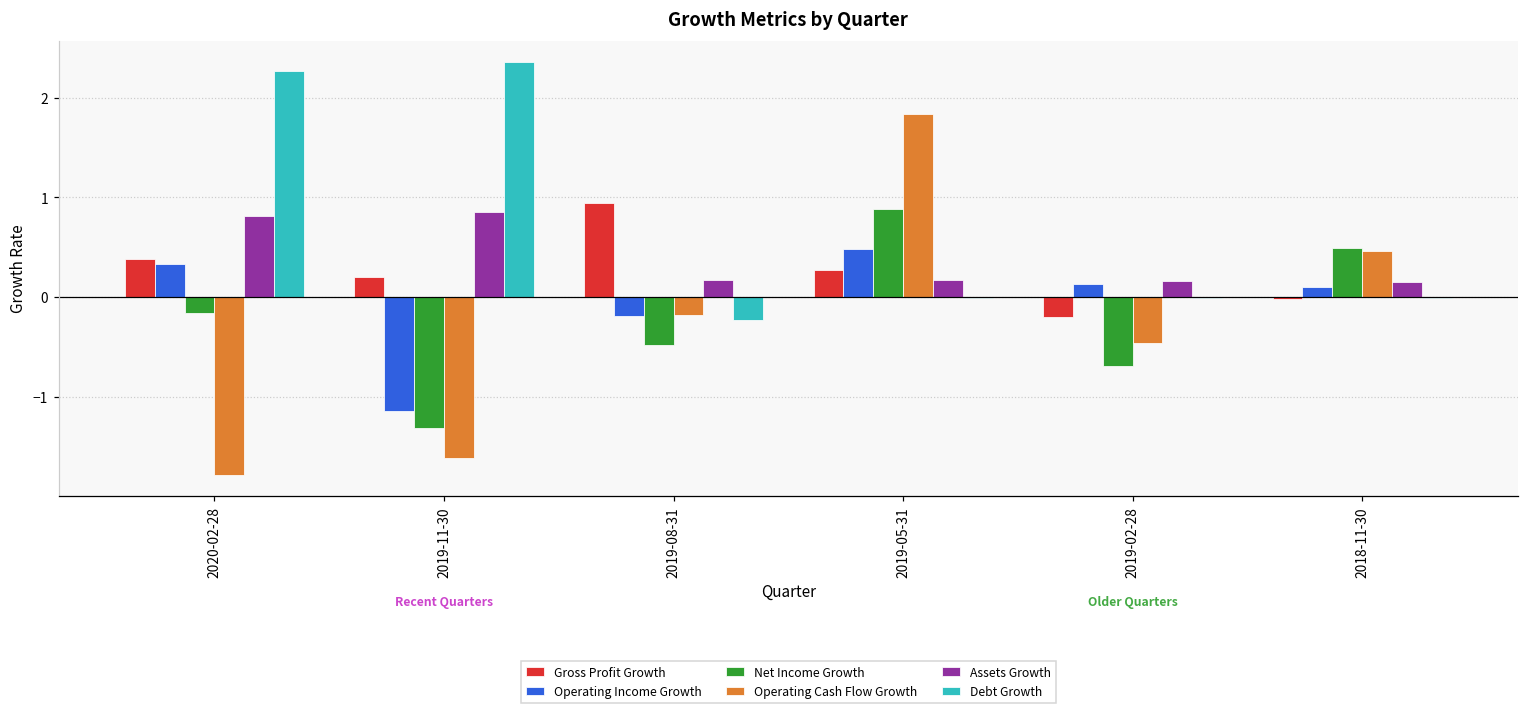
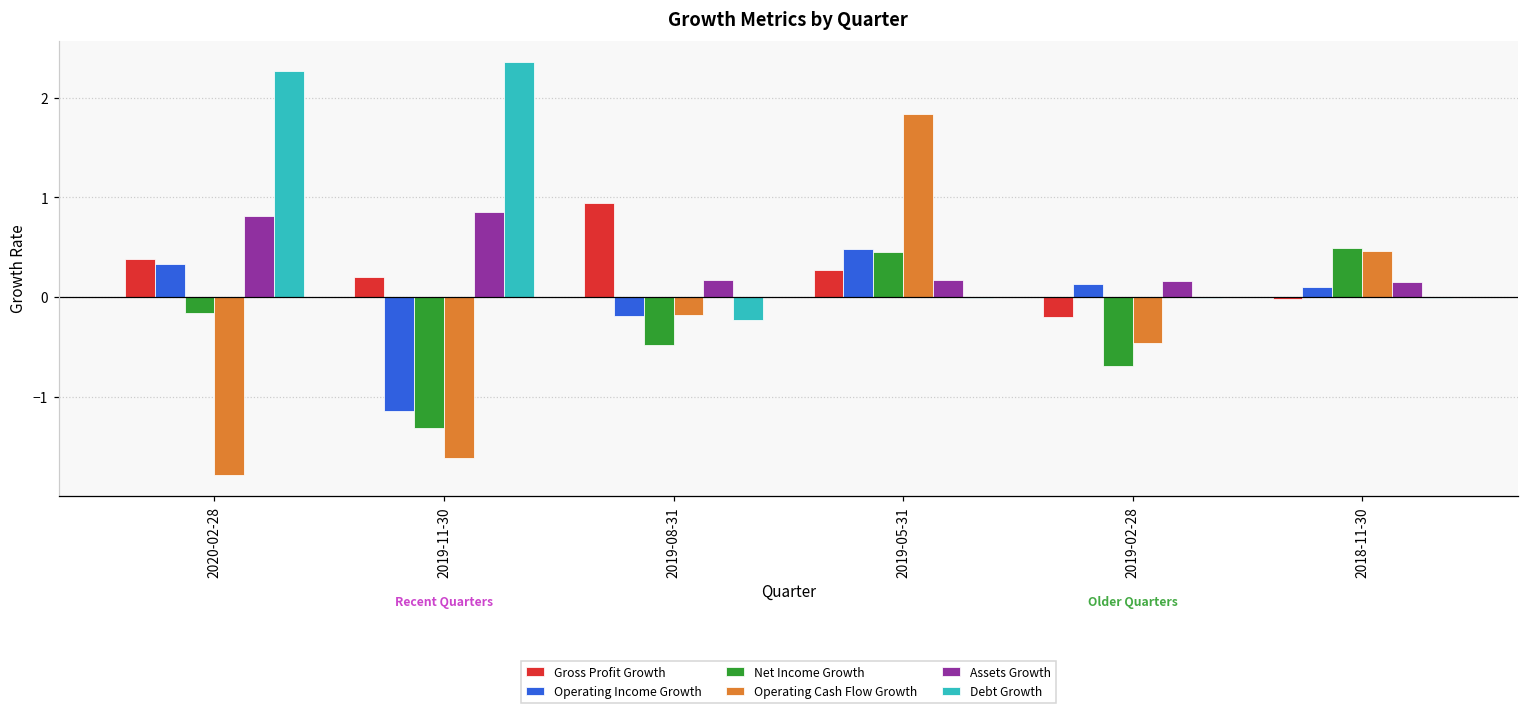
  {
    "Gross Profit Growth": {
      "2020-02-28": 0.4,
      "2019-11-30": 0.2,
      "2019-08-31": 0.9,
      "2019-05-31": 0.3,
      "2019-02-28": -0.2
    },
    "Operating Income Growth": {
      "2020-02-28": 0.3,
      "2019-11-30": -1.1,
      "2019-08-31": -0.2,
      "2019-05-31": 0.5,
      "2019-02-28": 0.1,
      "2018-11-30": 0.1
    },
    "Net Income Growth": {
      "2020-02-28": -0.2,
      "2019-11-30": -1.3,
      "2019-08-31": -0.5,
-     "2019-05-31": 0.9,
+     "2019-05-31": 0.5,
      "2019-02-28": -0.7,
      "2018-11-30": 0.5
    },
    "Operating Cash Flow Growth": {
      "2020-02-28": -1.8,
      "2019-11-30": -1.6,
      "2019-08-31": -0.2,
      "2019-05-31": 1.8,
      "2019-02-28": -0.5,
      "2018-11-30": 0.5
    },
    "Assets Growth": {
      "2020-02-28": 0.8,
      "2019-11-30": 0.9,
      "2019-08-31": 0.2,
      "2019-05-31": 0.2,
      "2019-02-28": 0.2,
      "2018-11-30": 0.2
    },
    "Debt Growth": {
      "2020-02-28": 2.3,
      "2019-11-30": 2.4,
      "2019-08-31": -0.2
    }
  }
